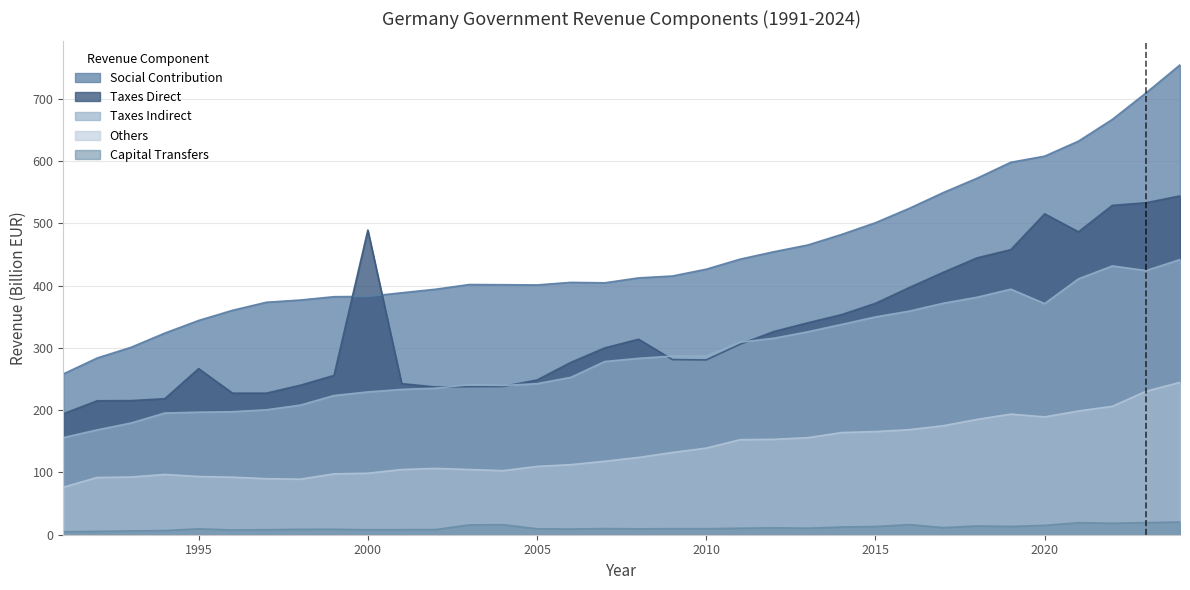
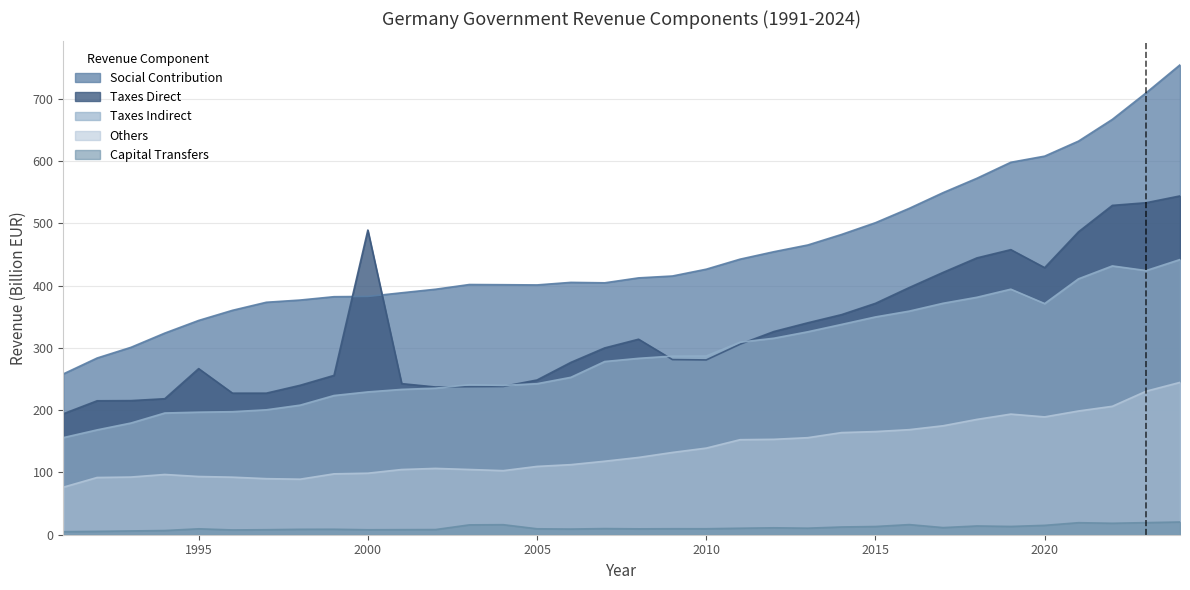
  {
    "Taxes Direct": {
      "1995": 270,
      "2000": 490,
      "2005": 250,
      "2010": 280,
      "2015": 370,
-     "2020": 520
+     "2020": 430
    }
  }
